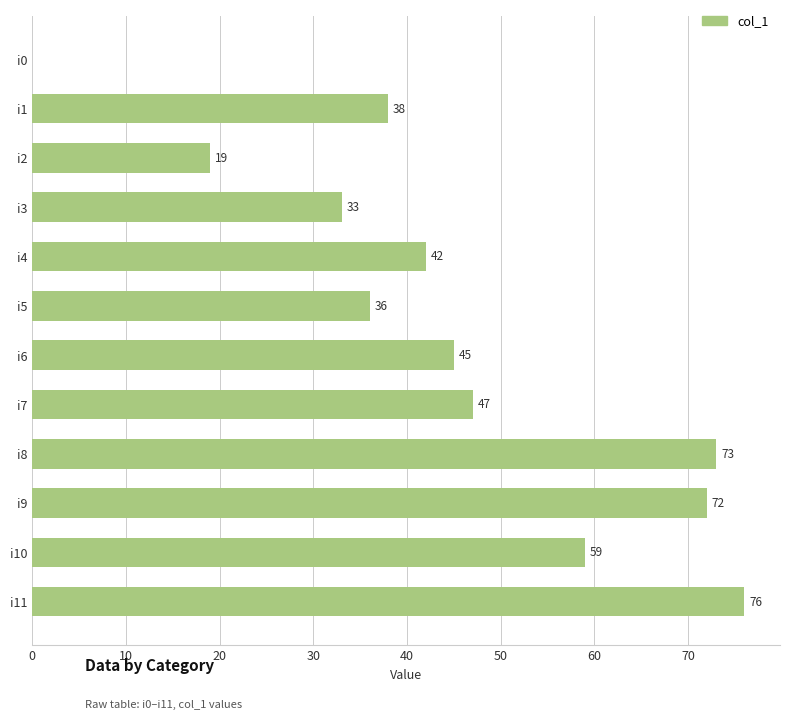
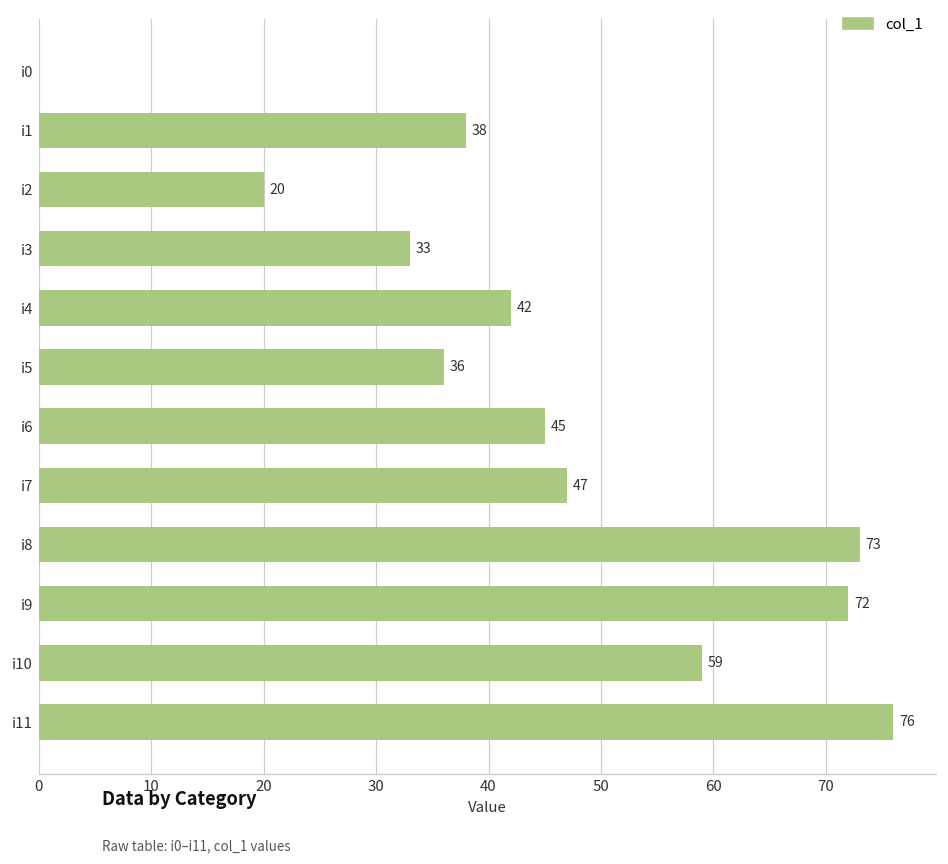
  {
    "i1": 38,
-   "i2": 19,
+   "i2": 20,
    "i3": 33,
    "i4": 42,
    "i5": 36,
    "i6": 45,
    "i7": 47,
    "i8": 73,
    "i9": 72,
    "i10": 59,
    "i11": 76
  }
